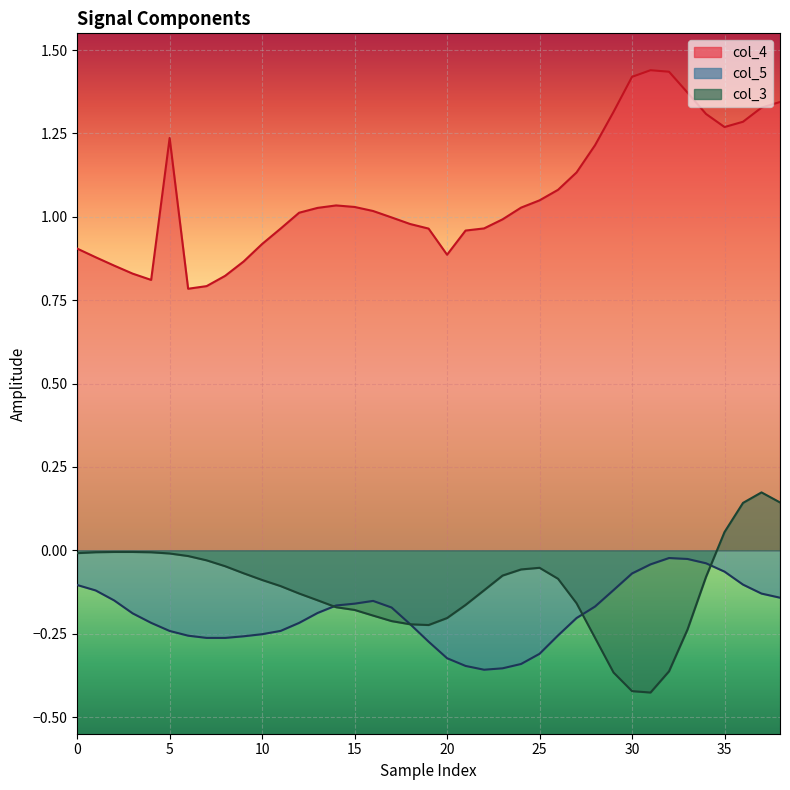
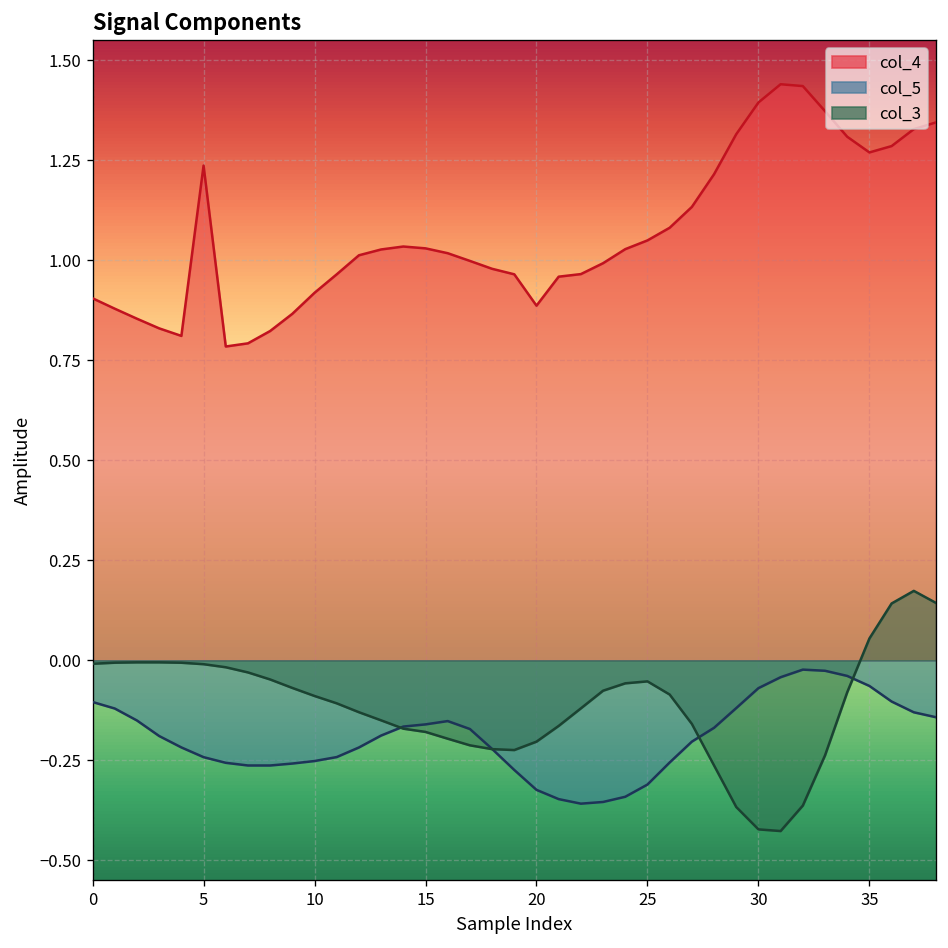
  {
    "col_4": {
      "0": 0.90,
      "5": 1.24,
      "10": 0.92,
      "15": 1.03,
      "20": 0.89,
      "25": 1.05,
-     "30": 1.42,
+     "30": 1.39,
      "35": 1.27
    }
  }
